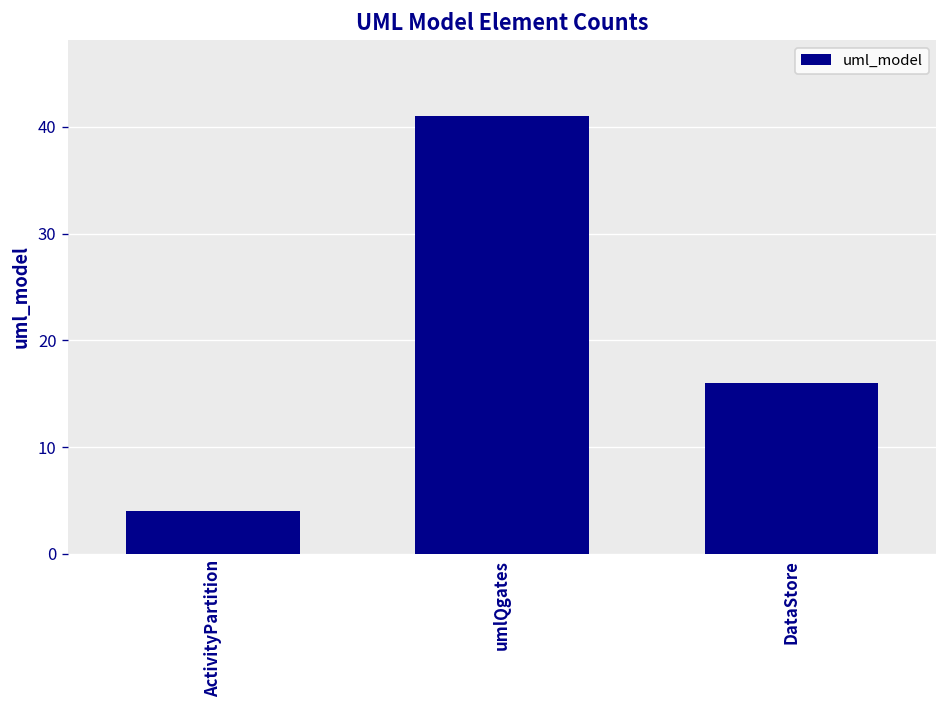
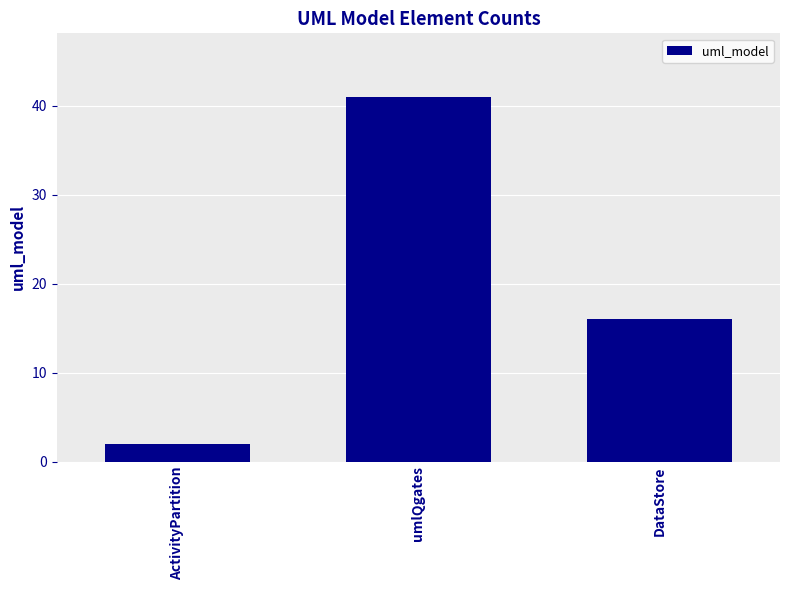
  {
-   "ActivityPartition": 4,
+   "ActivityPartition": 2,
    "umlQgates": 41,
    "DataStore": 16
  }
